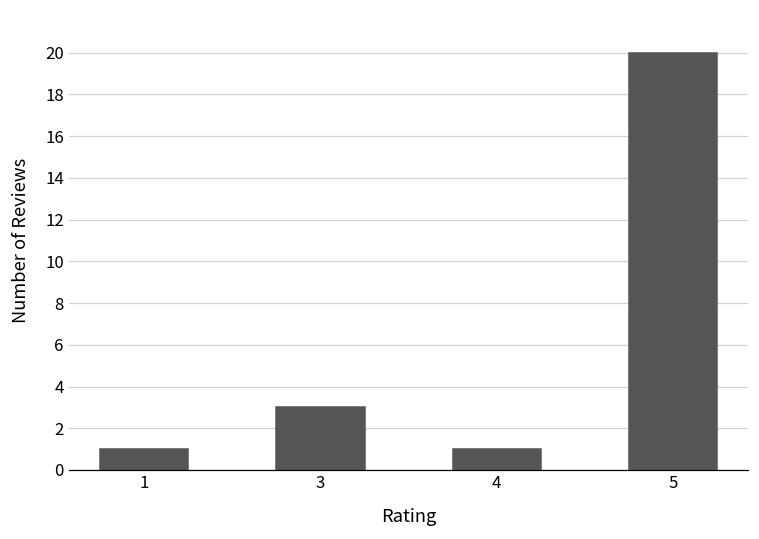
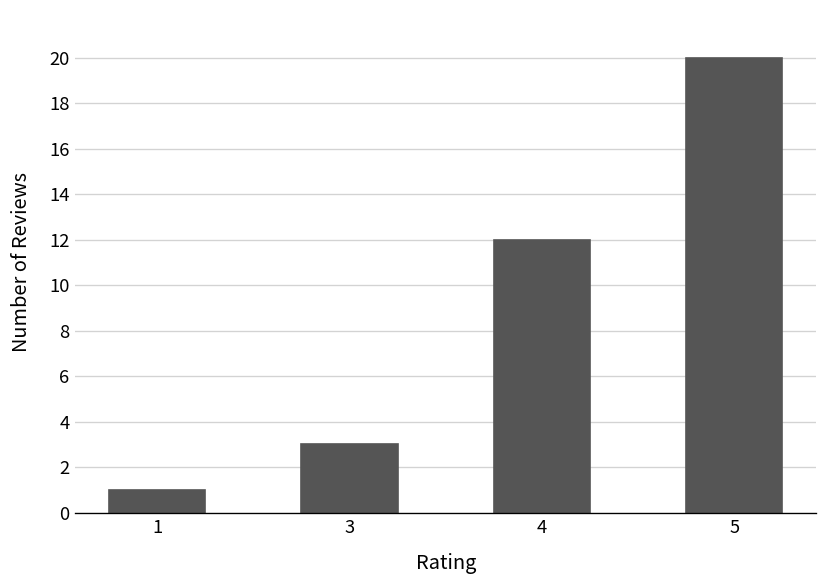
  {
    "1": 1,
    "3": 3,
-   "4": 1,
+   "4": 12,
    "5": 20
  }
